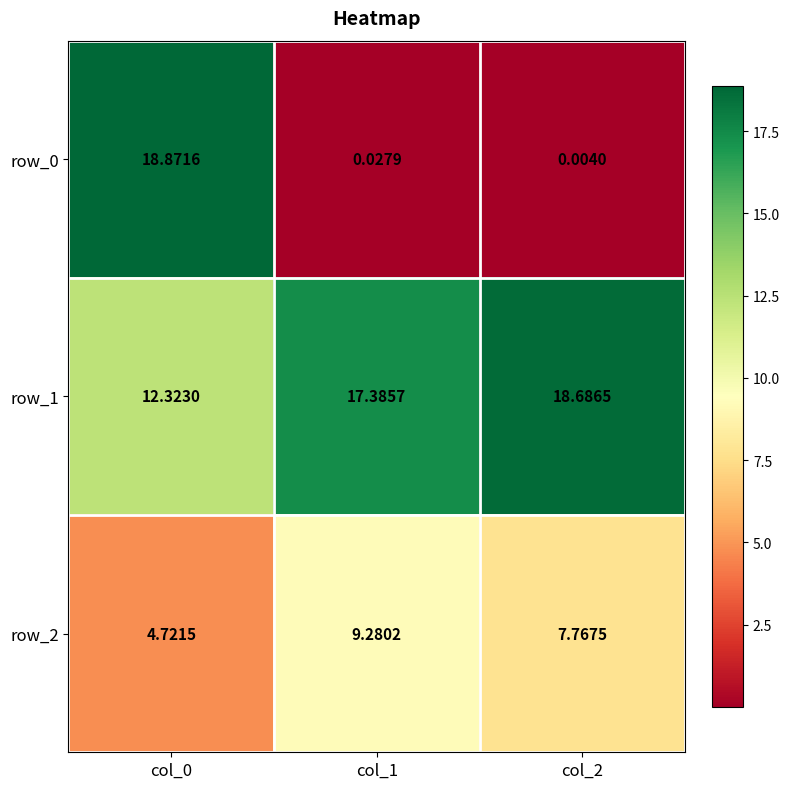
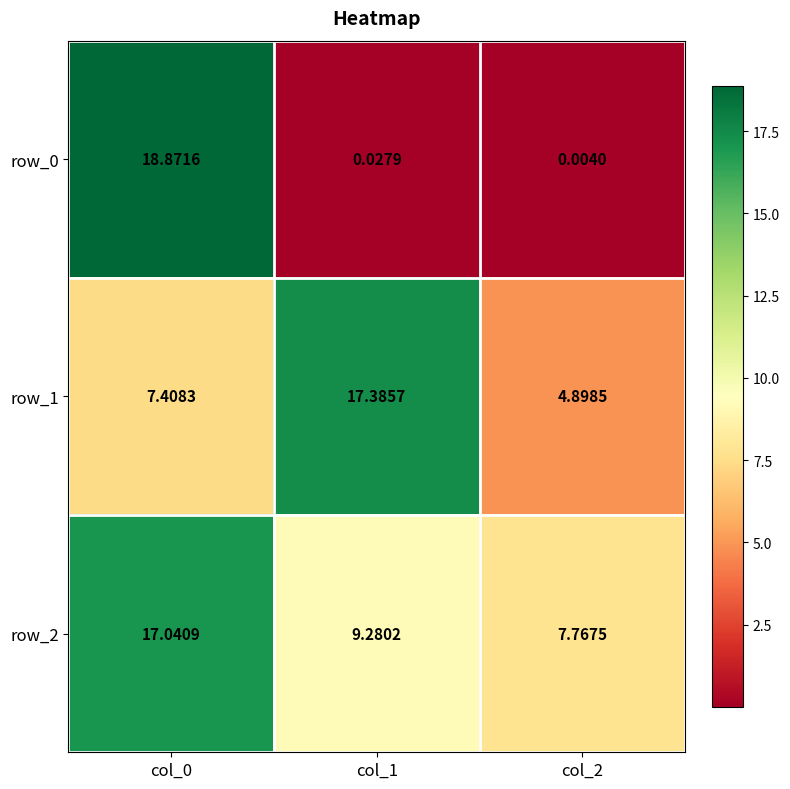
  {
    "row_0": {
      "col_0": 18.8716,
      "col_1": 0.0279,
      "col_2": 0.0040
    },
    "row_1": {
-     "col_0": 12.3230,
+     "col_0": 7.4083,
      "col_1": 17.3857,
-     "col_2": 18.6865
+     "col_2": 4.8985
    },
    "row_2": {
-     "col_0": 4.7215,
+     "col_0": 17.0409,
      "col_1": 9.2802,
      "col_2": 7.7675
    }
  }
